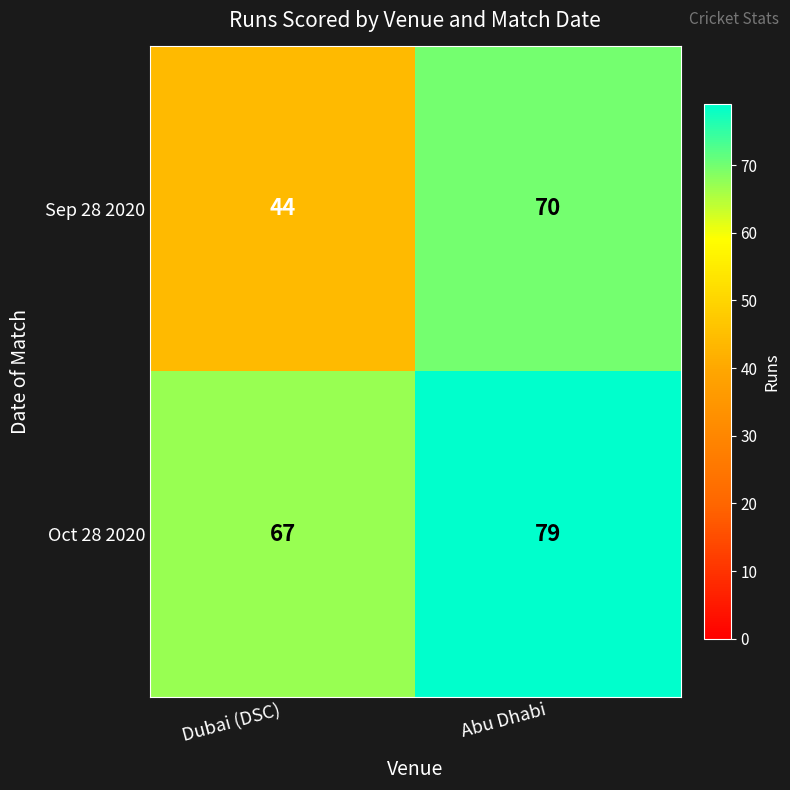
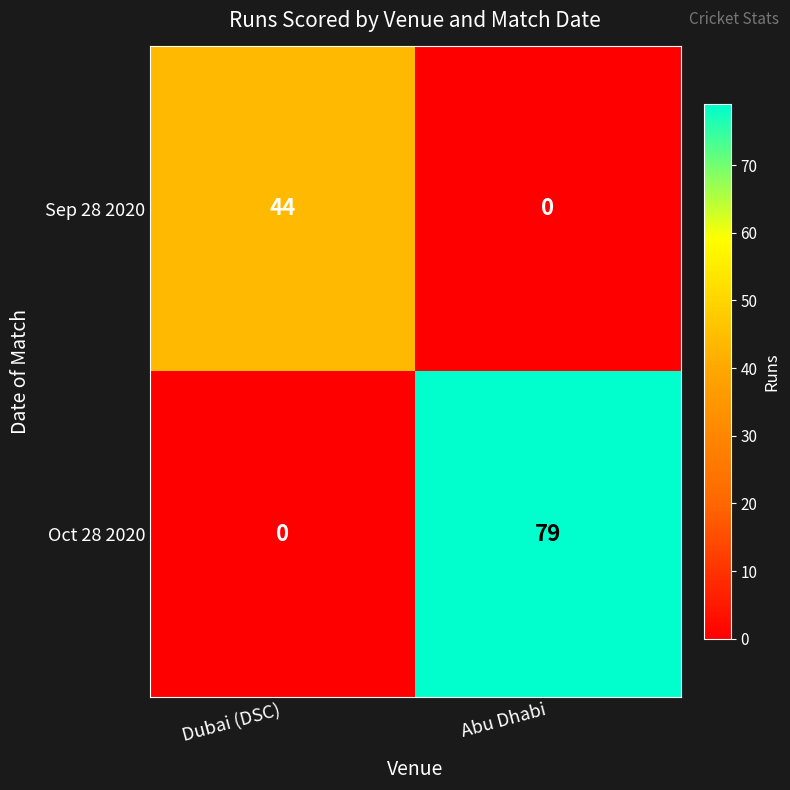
  {
    "Sep 28 2020": {
      "Dubai (DSC)": 44,
-     "Abu Dhabi": 70
+     "Abu Dhabi": 0
    },
    "Oct 28 2020": {
-     "Dubai (DSC)": 67,
+     "Dubai (DSC)": 0,
      "Abu Dhabi": 79
    }
  }
